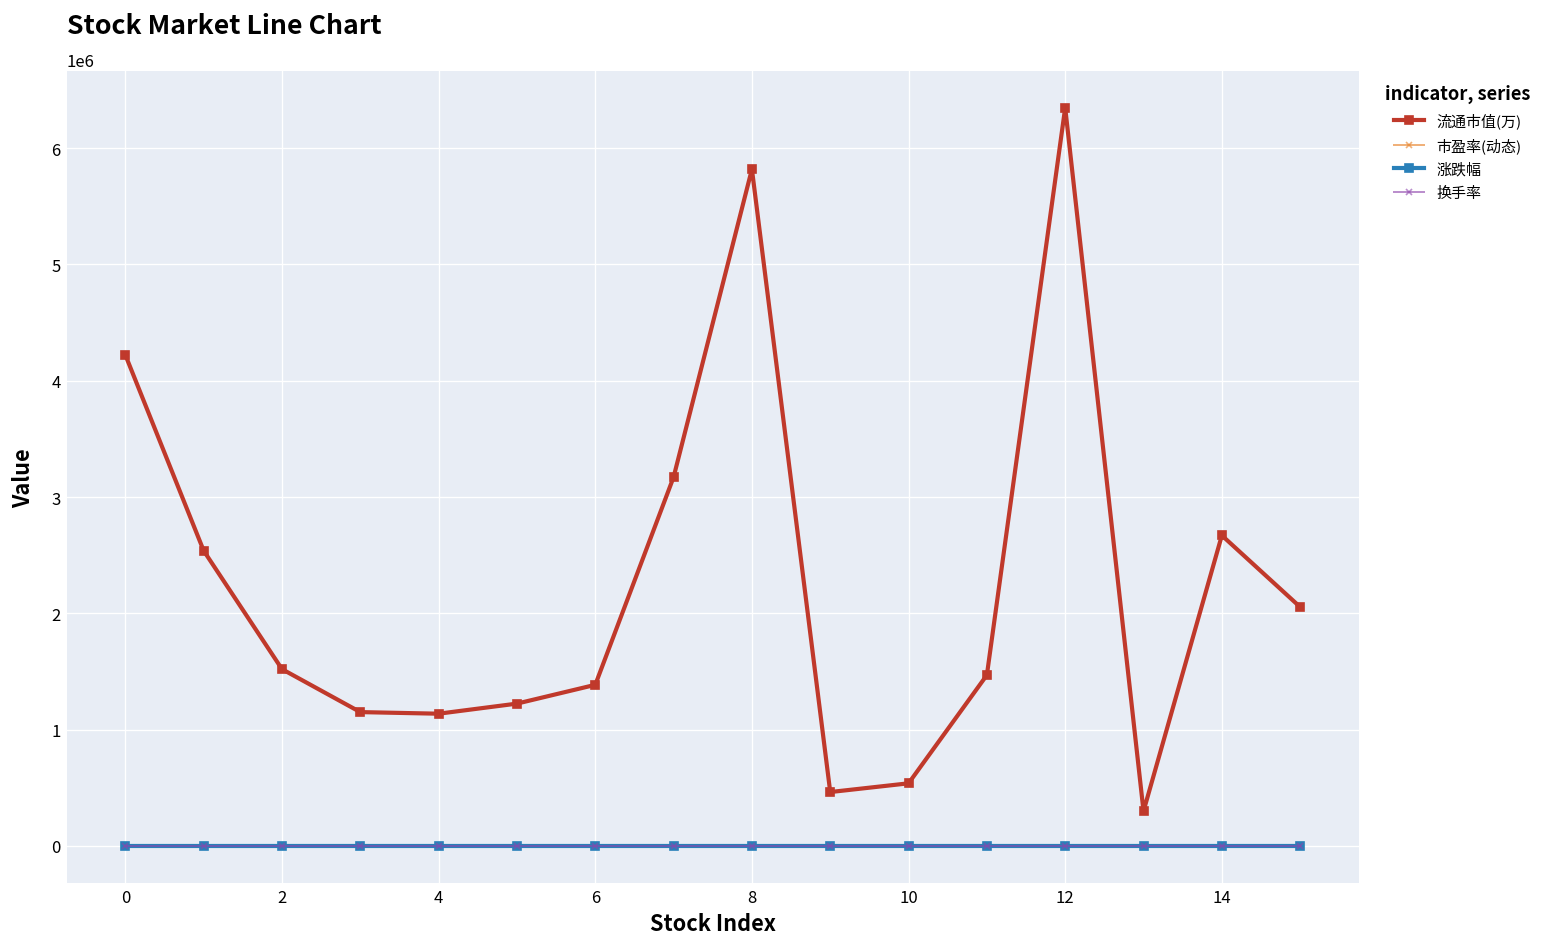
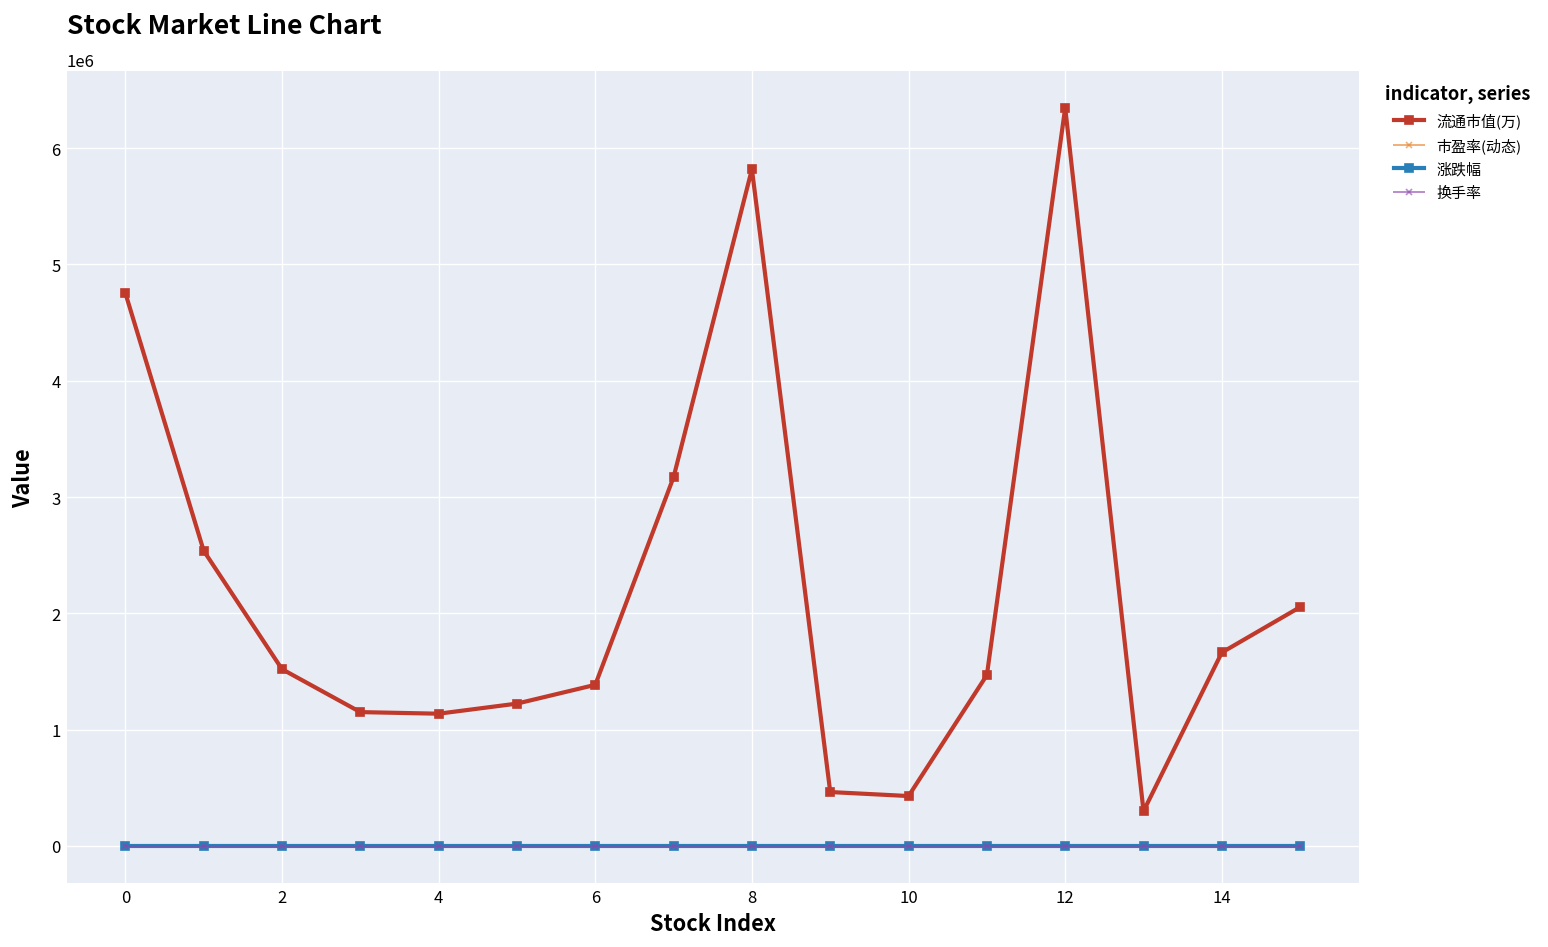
  {
    "流通市值(万)": {
-     "0": 4200000,
+     "0": 4800000,
      "2": 1500000,
      "4": 1100000,
      "6": 1400000,
      "8": 5800000,
-     "10": 500000,
+     "10": 400000,
      "12": 6300000,
-     "14": 2700000
+     "14": 1700000
    },
    "换手率": {
      "0": 0,
      "2": 0,
      "4": 0,
      "6": 0,
      "8": 0,
      "10": 0,
      "12": 0,
      "14": 0
    }
  }
